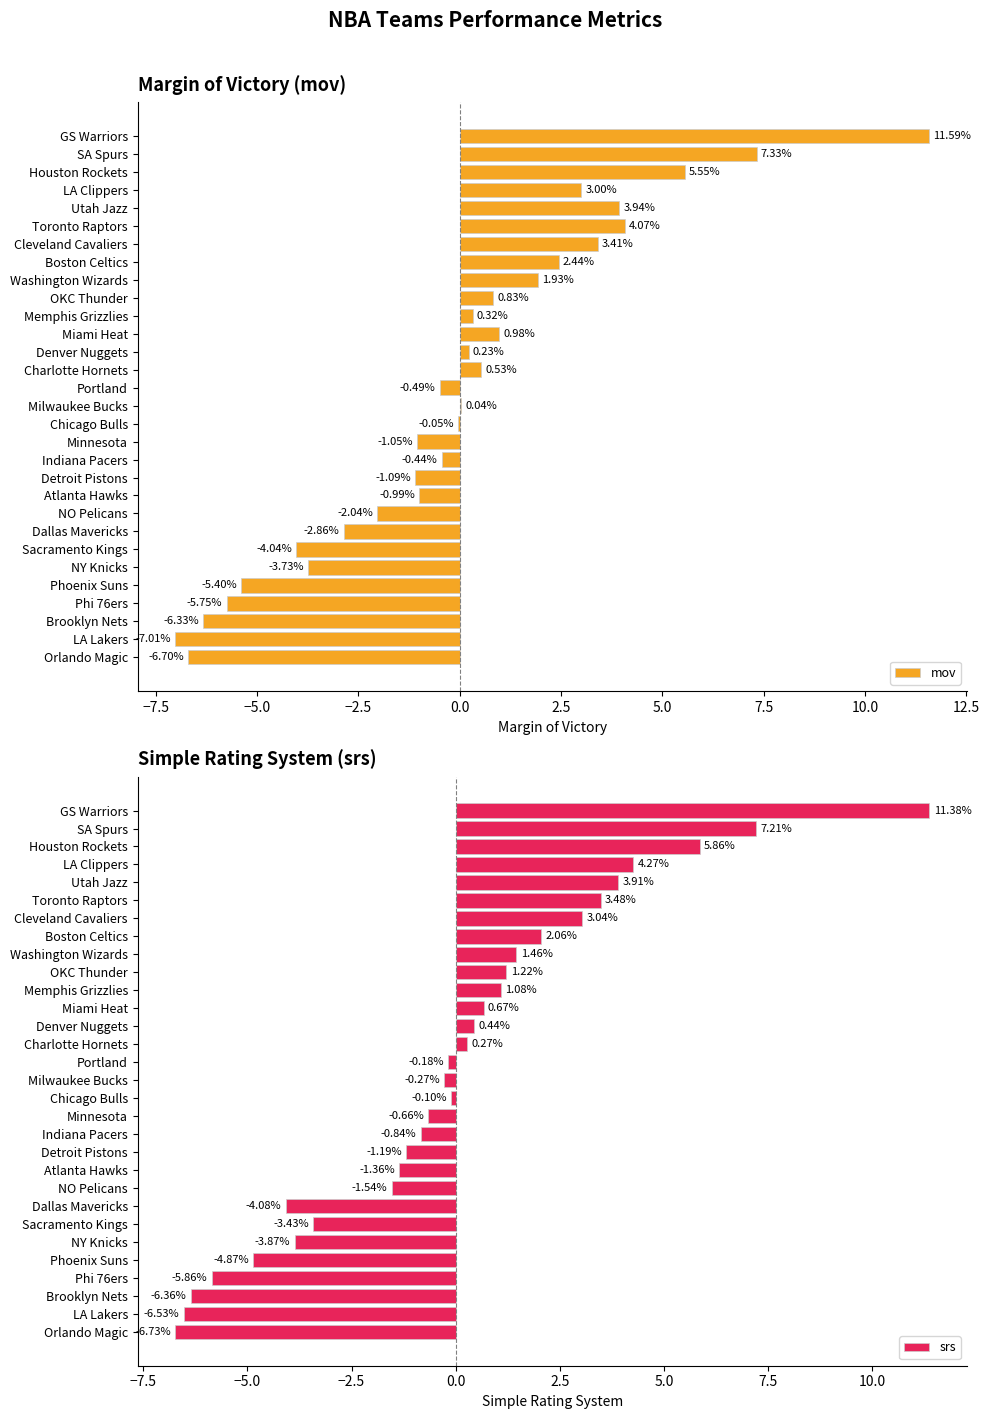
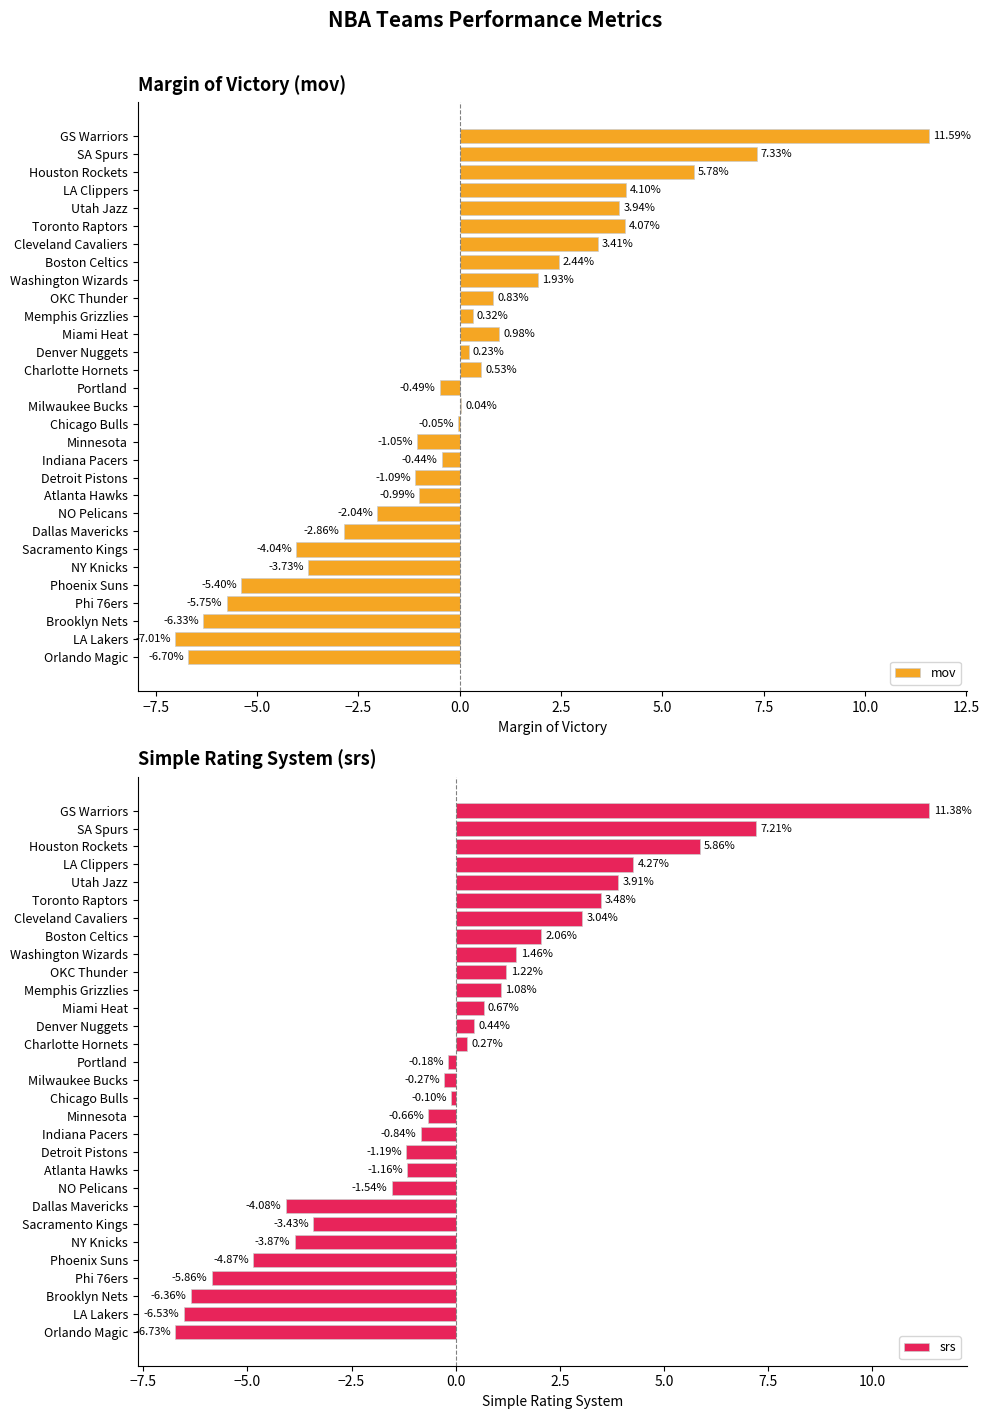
  {
    "Margin of Victory (mov)": {
      "GS Warriors": "11.59%",
      "SA Spurs": "7.33%",
-     "Houston Rockets": "5.55%",
-     "LA Clippers": "3.00%",
+     "Houston Rockets": "5.78%",
+     "LA Clippers": "4.10%",
      "Utah Jazz": "3.94%",
      "Toronto Raptors": "4.07%",
      "Cleveland Cavaliers": "3.41%",
      "Boston Celtics": "2.44%",
      "Washington Wizards": "1.93%",
      "OKC Thunder": "0.83%",
      "Memphis Grizzlies": "0.32%",
      "Miami Heat": "0.98%",
      "Denver Nuggets": "0.23%",
      "Charlotte Hornets": "0.53%",
      "Portland": "-0.49%",
      "Milwaukee Bucks": "0.04%",
      "Chicago Bulls": "-0.05%",
      "Minnesota": "-1.05%",
      "Indiana Pacers": "-0.44%",
      "Detroit Pistons": "-1.09%",
      "Atlanta Hawks": "-0.99%",
      "NO Pelicans": "-2.04%",
      "Dallas Mavericks": "-2.86%",
      "Sacramento Kings": "-4.04%",
      "NY Knicks": "-3.73%",
      "Phoenix Suns": "-5.40%",
      "Phi 76ers": "-5.75%",
      "Brooklyn Nets": "-6.33%",
      "LA Lakers": "-7.01%",
      "Orlando Magic": "-6.70%"
    },
    "Simple Rating System (srs)": {
      "GS Warriors": "11.38%",
      "SA Spurs": "7.21%",
      "Houston Rockets": "5.86%",
      "LA Clippers": "4.27%",
      "Utah Jazz": "3.91%",
      "Toronto Raptors": "3.48%",
      "Cleveland Cavaliers": "3.04%",
      "Boston Celtics": "2.06%",
      "Washington Wizards": "1.46%",
      "OKC Thunder": "1.22%",
      "Memphis Grizzlies": "1.08%",
      "Miami Heat": "0.67%",
      "Denver Nuggets": "0.44%",
      "Charlotte Hornets": "0.27%",
      "Portland": "-0.18%",
      "Milwaukee Bucks": "-0.27%",
      "Chicago Bulls": "-0.10%",
      "Minnesota": "-0.66%",
      "Indiana Pacers": "-0.84%",
      "Detroit Pistons": "-1.19%",
-     "Atlanta Hawks": "-1.36%",
+     "Atlanta Hawks": "-1.16%",
      "NO Pelicans": "-1.54%",
      "Dallas Mavericks": "-4.08%",
      "Sacramento Kings": "-3.43%",
      "NY Knicks": "-3.87%",
      "Phoenix Suns": "-4.87%",
      "Phi 76ers": "-5.86%",
      "Brooklyn Nets": "-6.36%",
      "LA Lakers": "-6.53%",
      "Orlando Magic": "-6.73%"
    }
  }
